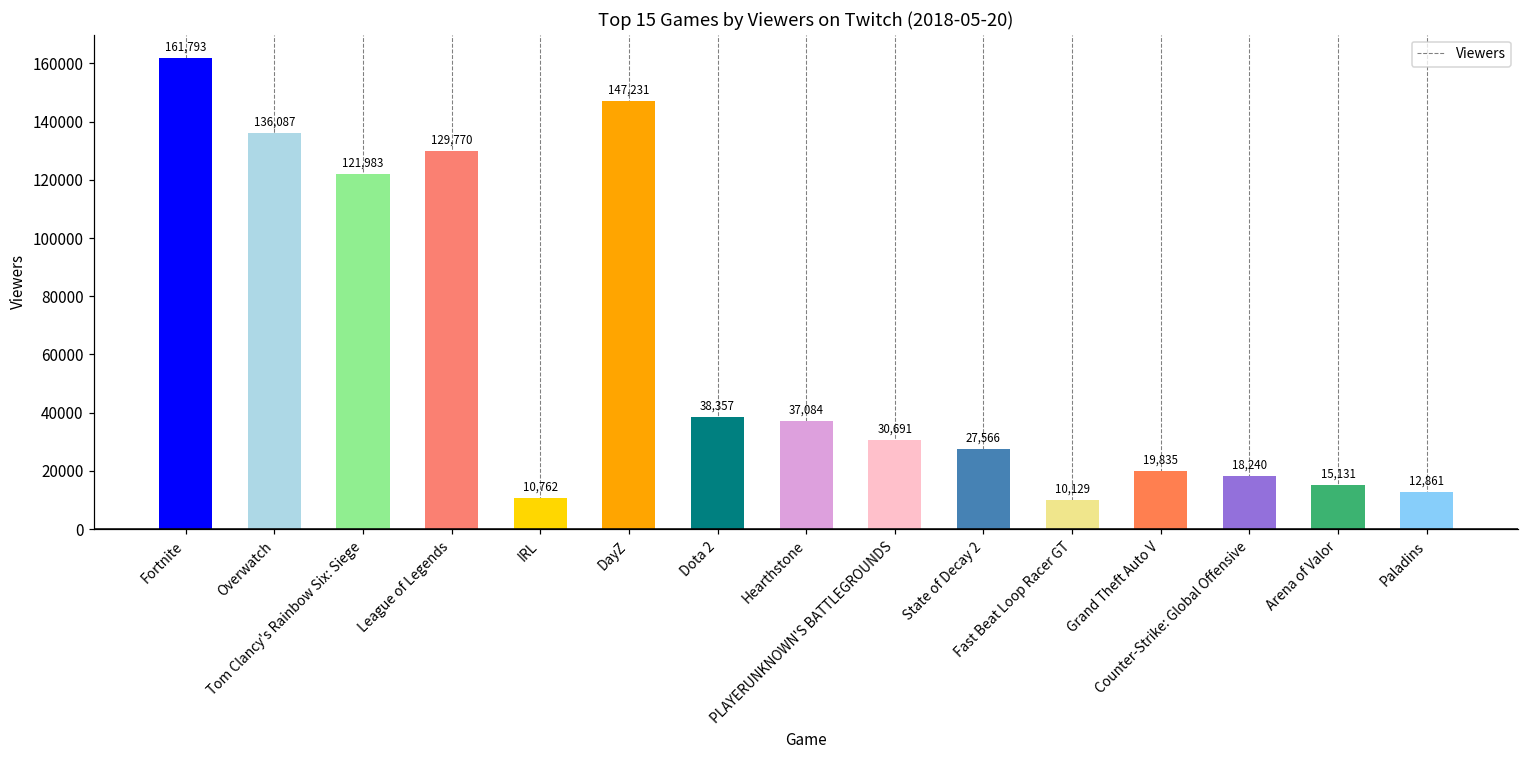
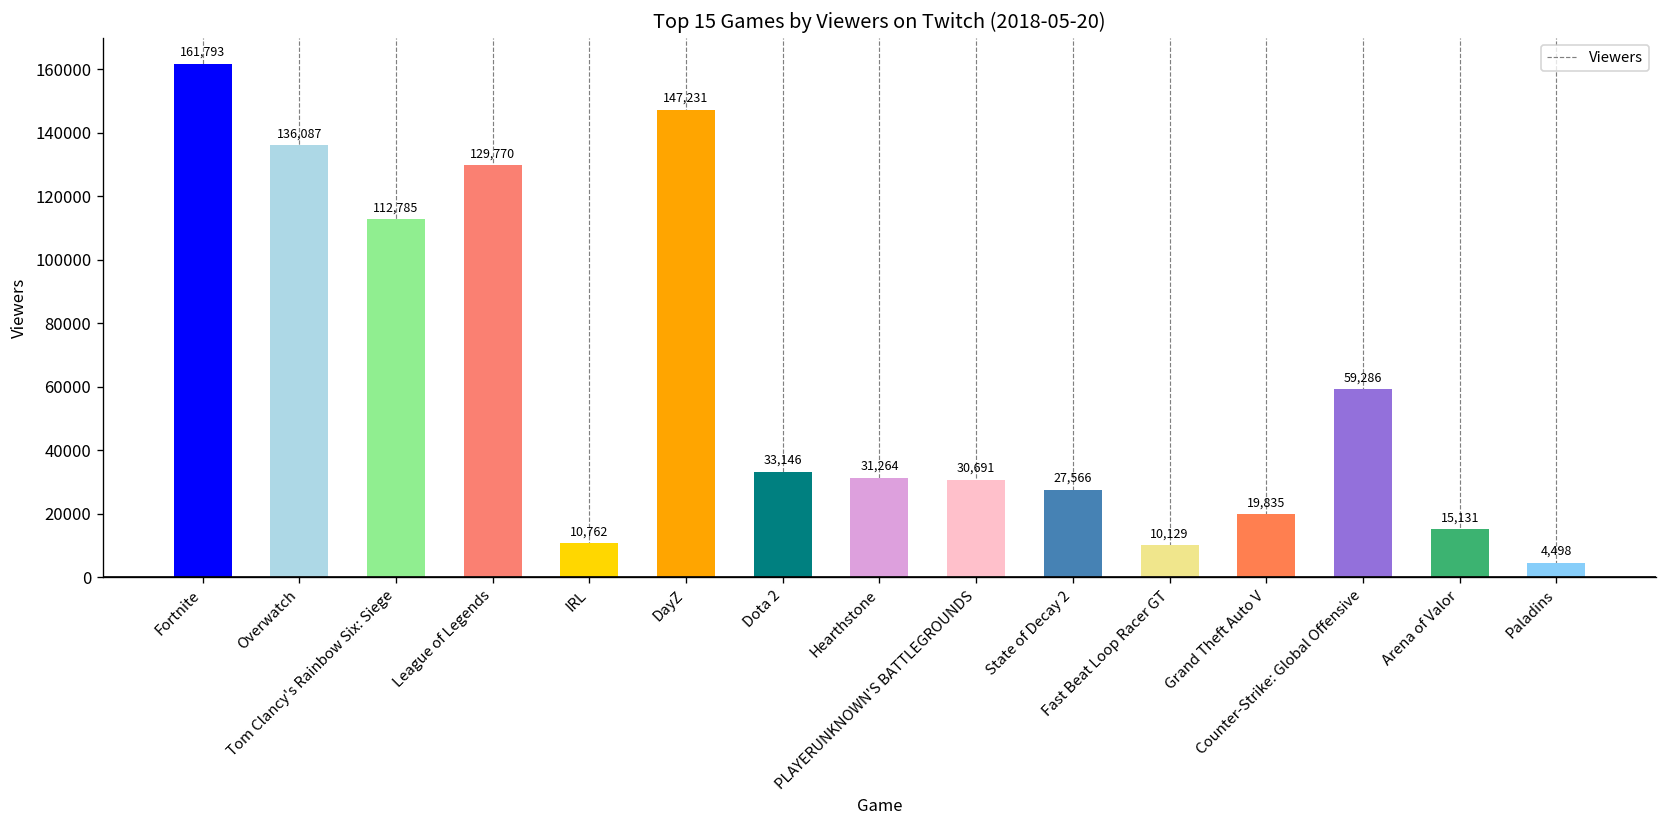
  {
    "Fortnite": "161,793",
    "Overwatch": "136,087",
-   "Tom Clancy's Rainbow Six: Siege": "121,983",
+   "Tom Clancy's Rainbow Six: Siege": "112,785",
    "League of Legends": "129,770",
    "IRL": "10,762",
    "DayZ": "147,231",
-   "Dota 2": "38,357",
-   "Hearthstone": "37,084",
+   "Dota 2": "33,146",
+   "Hearthstone": "31,264",
    "PLAYERUNKNOWN'S BATTLEGROUNDS": "30,691",
    "State of Decay 2": "27,566",
    "Fast Beat Loop Racer GT": "10,129",
    "Grand Theft Auto V": "19,835",
-   "Counter-Strike: Global Offensive": "18,240",
+   "Counter-Strike: Global Offensive": "59,286",
    "Arena of Valor": "15,131",
-   "Paladins": "12,861"
+   "Paladins": "4,498"
  }
